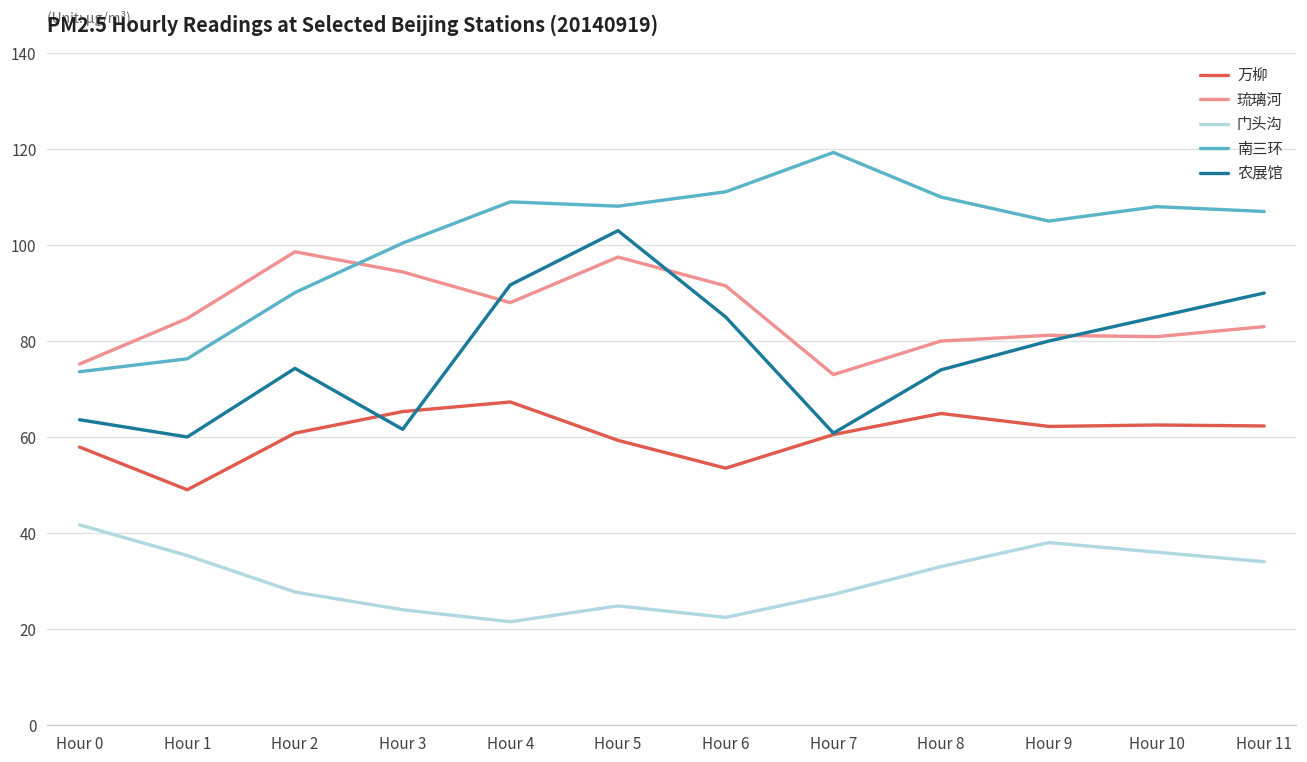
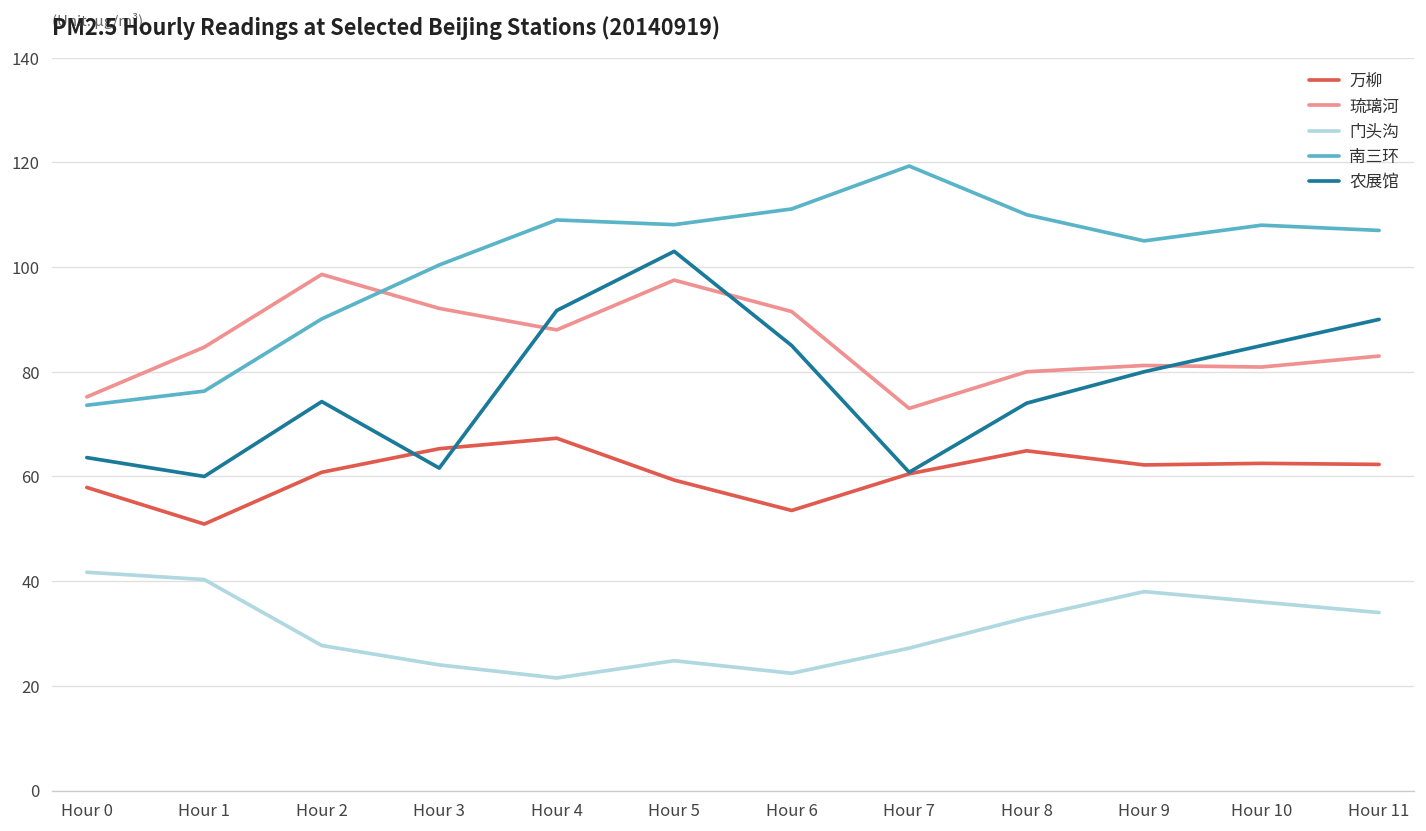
  {
    "万柳": {
      "Hour 0": 58,
-     "Hour 1": 49,
+     "Hour 1": 51,
      "Hour 2": 61,
      "Hour 3": 65,
      "Hour 4": 67,
      "Hour 5": 59,
      "Hour 6": 54,
      "Hour 8": 65,
      "Hour 9": 62,
      "Hour 10": 63,
      "Hour 11": 62
    },
    "琉璃河": {
      "Hour 0": 75,
      "Hour 1": 85,
      "Hour 2": 99,
-     "Hour 3": 94,
+     "Hour 3": 92,
      "Hour 4": 88,
      "Hour 5": 98,
      "Hour 6": 92,
      "Hour 7": 73,
      "Hour 8": 80,
      "Hour 9": 81,
      "Hour 10": 81,
      "Hour 11": 83
    },
    "门头沟": {
      "Hour 0": 42,
-     "Hour 1": 35,
+     "Hour 1": 40,
      "Hour 2": 28,
      "Hour 3": 24,
      "Hour 4": 22,
      "Hour 5": 25,
      "Hour 6": 22,
      "Hour 7": 27,
      "Hour 8": 33,
      "Hour 9": 38,
      "Hour 10": 36,
      "Hour 11": 34
    },
    "南三环": {
      "Hour 0": 74,
      "Hour 1": 76,
      "Hour 2": 90,
      "Hour 3": 100,
      "Hour 4": 109,
      "Hour 5": 108,
      "Hour 6": 111,
      "Hour 7": 119,
      "Hour 8": 110,
      "Hour 9": 105,
      "Hour 10": 108,
      "Hour 11": 107
    },
    "农展馆": {
      "Hour 0": 64,
      "Hour 1": 60,
      "Hour 2": 74,
      "Hour 3": 62,
      "Hour 4": 92,
      "Hour 5": 103,
      "Hour 6": 85,
      "Hour 8": 74,
      "Hour 9": 80,
      "Hour 10": 85,
      "Hour 11": 90
    }
  }
